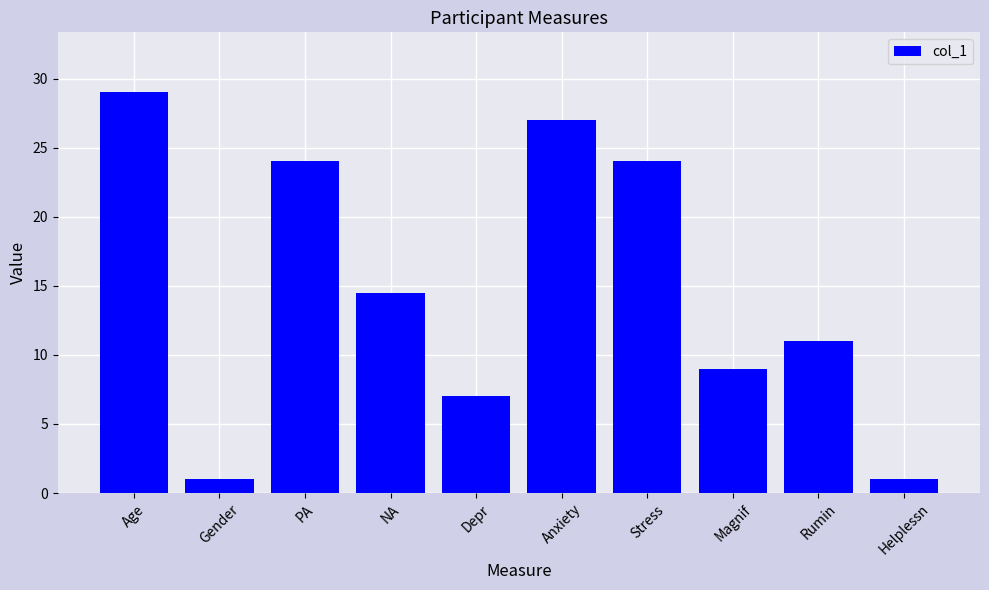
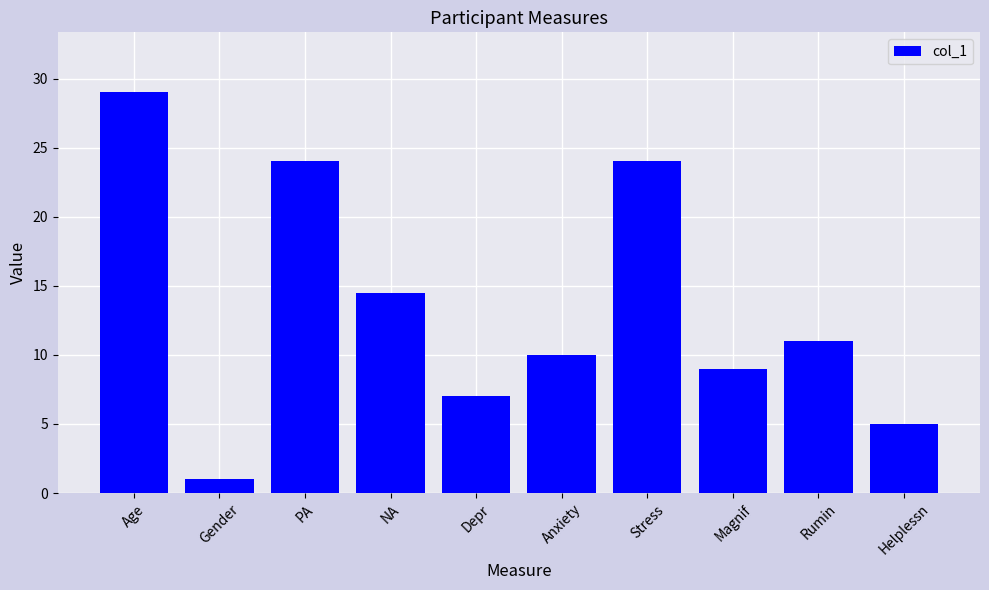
  {
    "Age": 29,
    "Gender": 1,
    "PA": 24,
    "NA": 14.4,
    "Depr": 7,
-   "Anxiety": 27,
+   "Anxiety": 10,
    "Stress": 24,
    "Magnif": 9,
    "Rumin": 11,
-   "Helplessn": 1
+   "Helplessn": 5
  }
